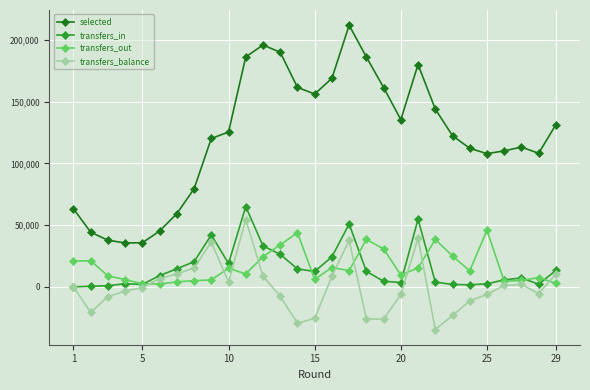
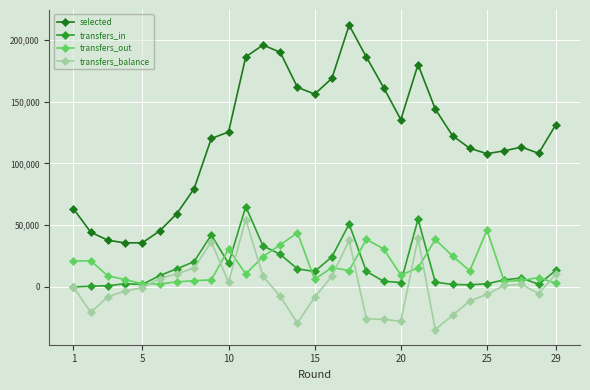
  {
    "transfers_out": {
      "1": "21,000",
-     "10": "15,000",
+     "10": "31,000",
      "15": "6,000",
      "20": "10,000",
      "25": "46,000",
      "29": "3,000"
    },
    "transfers_balance": {
      "5": "-1,000",
      "10": "4,000",
-     "15": "-26,000",
-     "20": "-6,000",
+     "15": "-8,000",
+     "20": "-28,000",
      "25": "-6,000",
      "29": "10,000"
    }
  }
